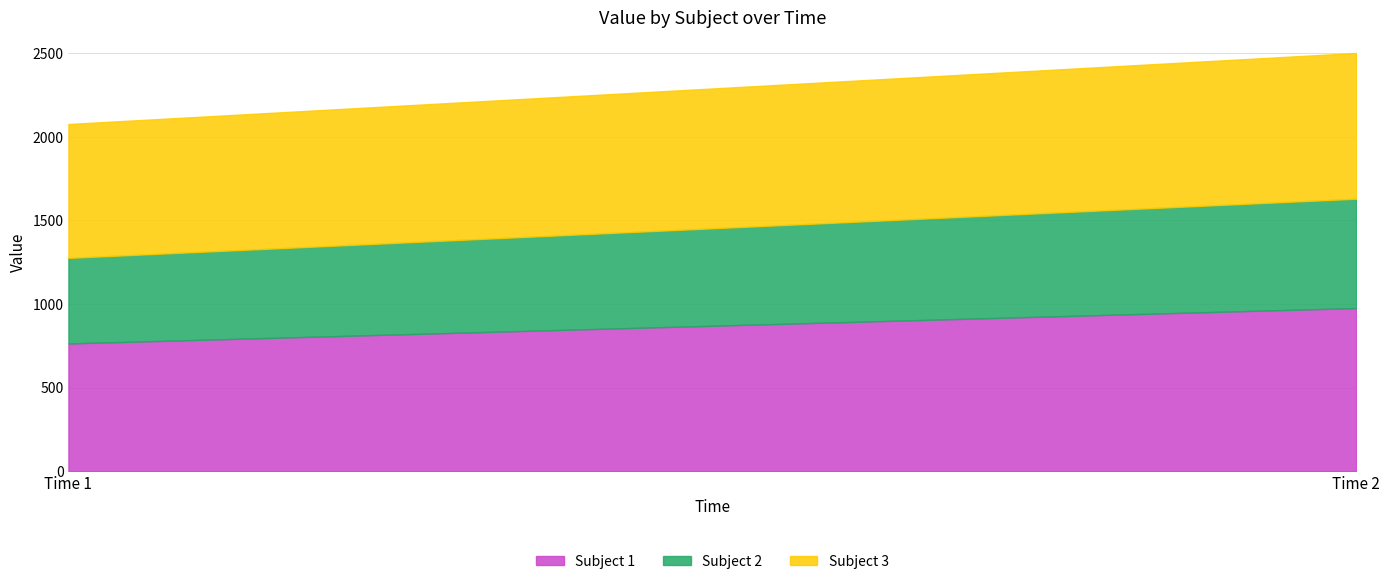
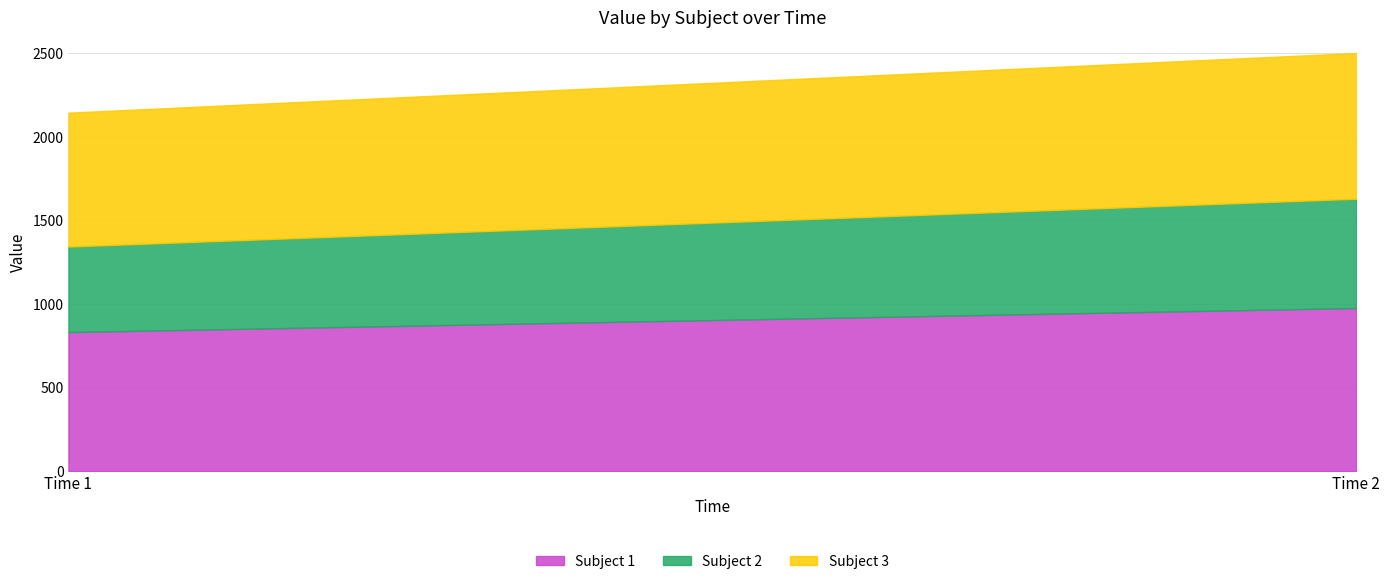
  {
    "Subject 1": {
-     "Time 1": 760,
+     "Time 1": 830,
      "Time 2": 980
    },
    "Subject 2": {
      "Time 1": 510,
      "Time 2": 650
    },
    "Subject 3": {
      "Time 1": 800,
      "Time 2": 870
    }
  }
